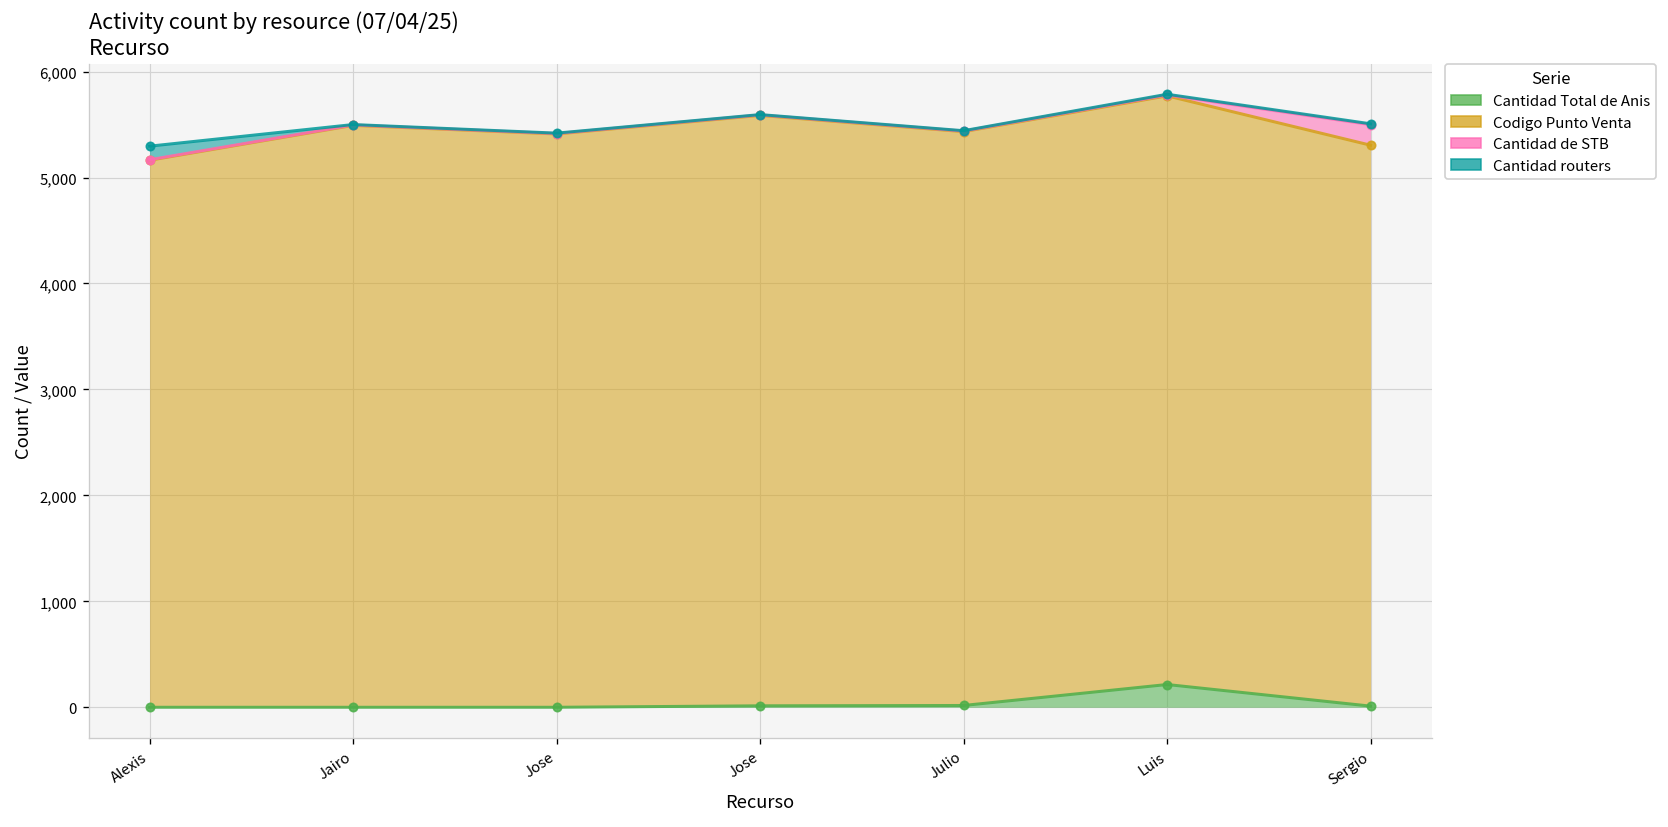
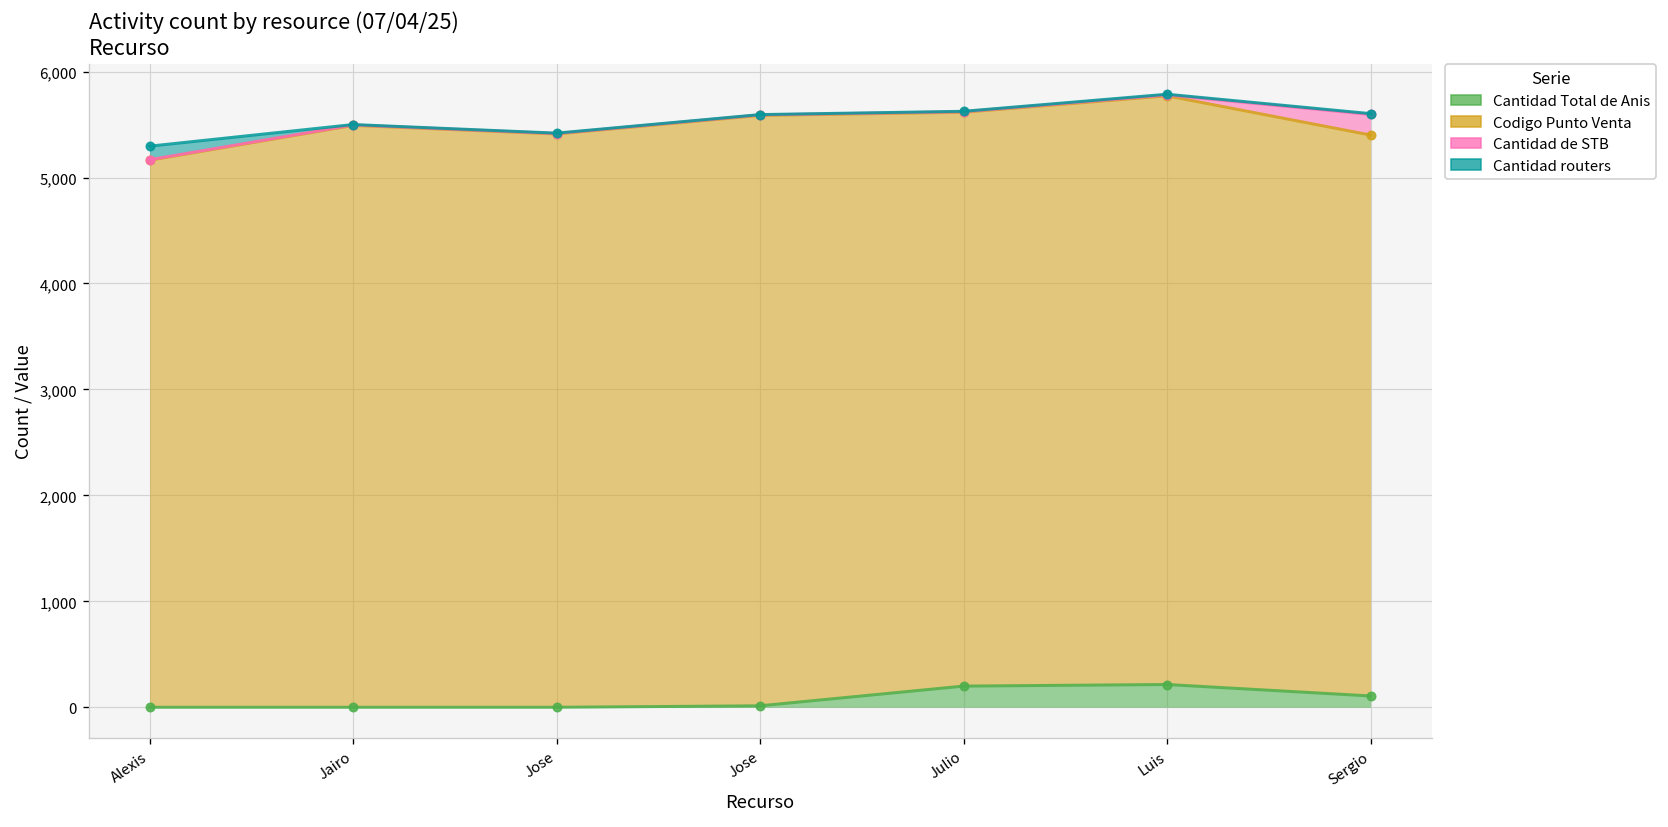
  {
    "Cantidad Total de Anis": {
      "Alexis": "0",
      "Jairo": "0",
-     "Julio": "0",
+     "Julio": "200",
      "Luis": "200",
-     "Sergio": "0"
+     "Sergio": "100"
    },
    "Codigo Punto Venta": {
      "Sergio": "5,300"
    },
    "Cantidad routers": {
      "Alexis": "100"
    }
  }
